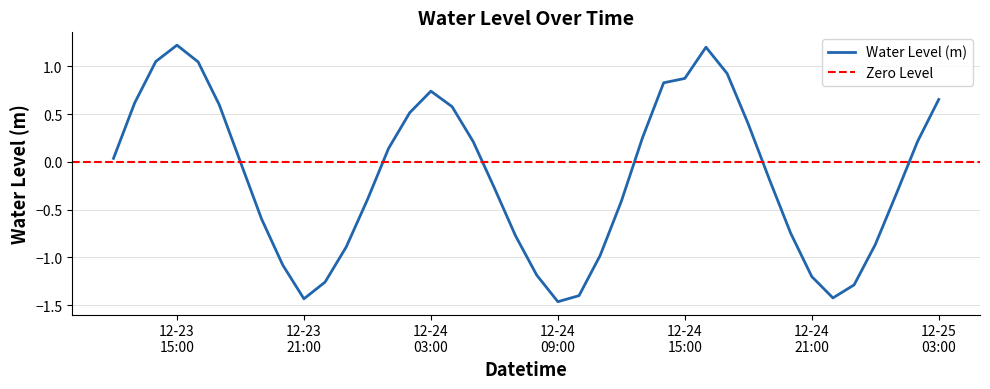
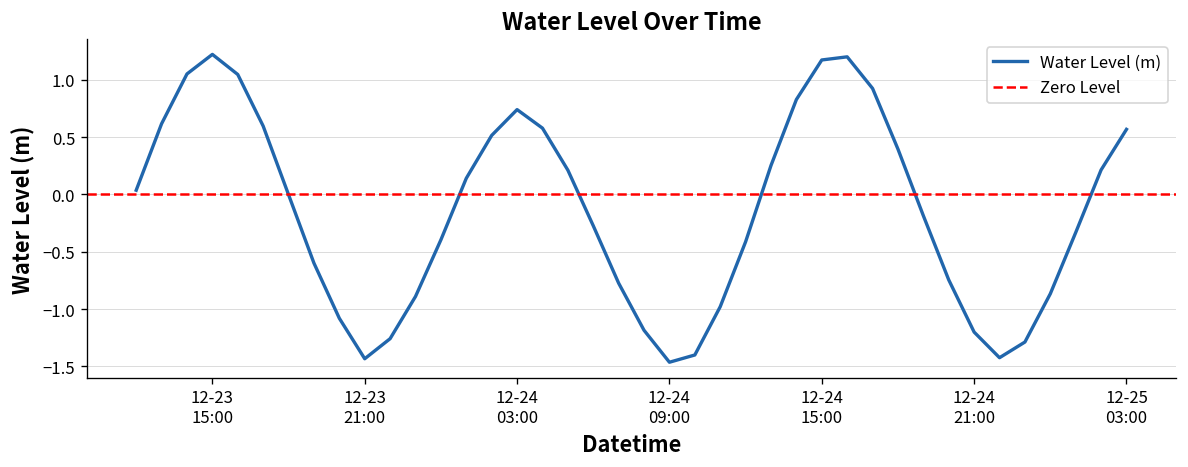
  {
    "12-23 15:00": 1.2,
    "12-23 21:00": -1.4,
    "12-24 03:00": 0.7,
    "12-24 09:00": -1.5,
-   "12-24 15:00": 0.9,
+   "12-24 15:00": 1.2,
    "12-24 21:00": -1.2,
-   "12-25 03:00": 0.7
+   "12-25 03:00": 0.6
  }
